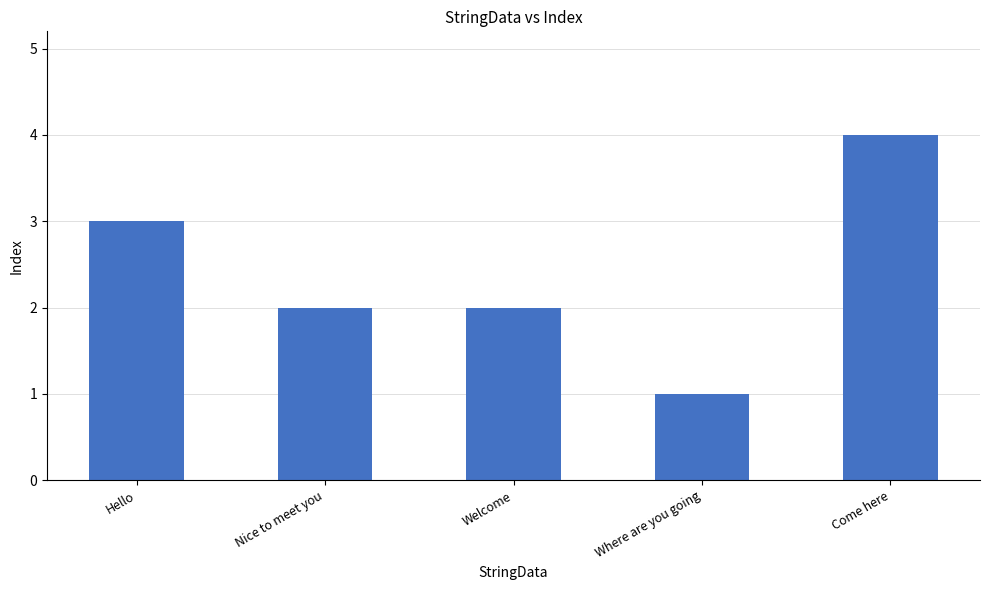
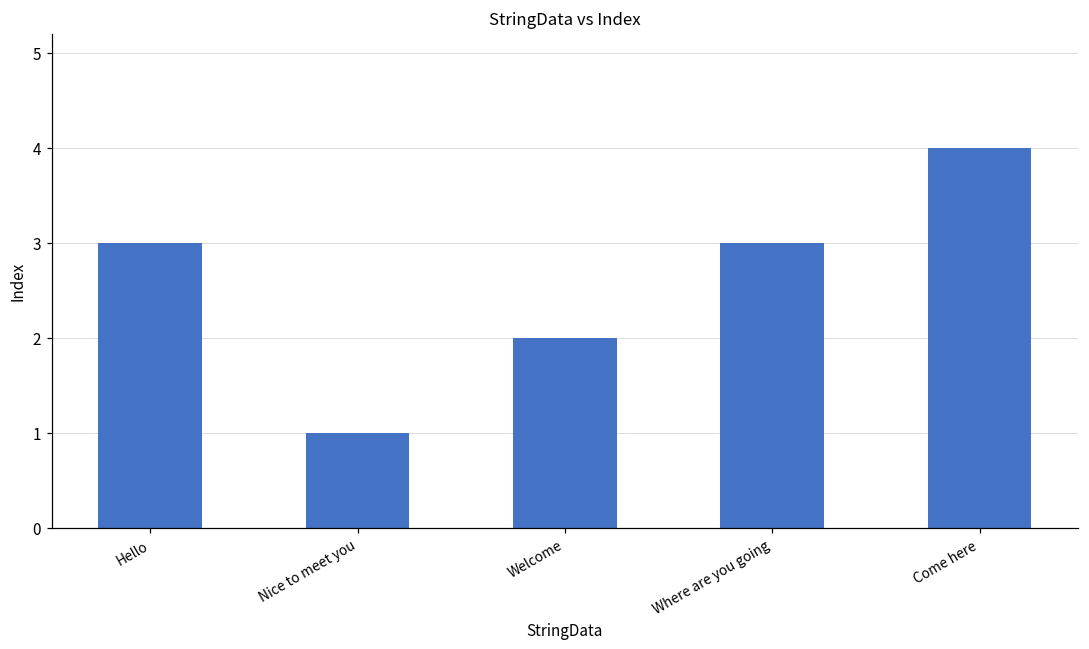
  {
    "Hello": 3,
-   "Nice to meet you": 2,
+   "Nice to meet you": 1,
    "Welcome": 2,
-   "Where are you going": 1,
+   "Where are you going": 3,
    "Come here": 4
  }
